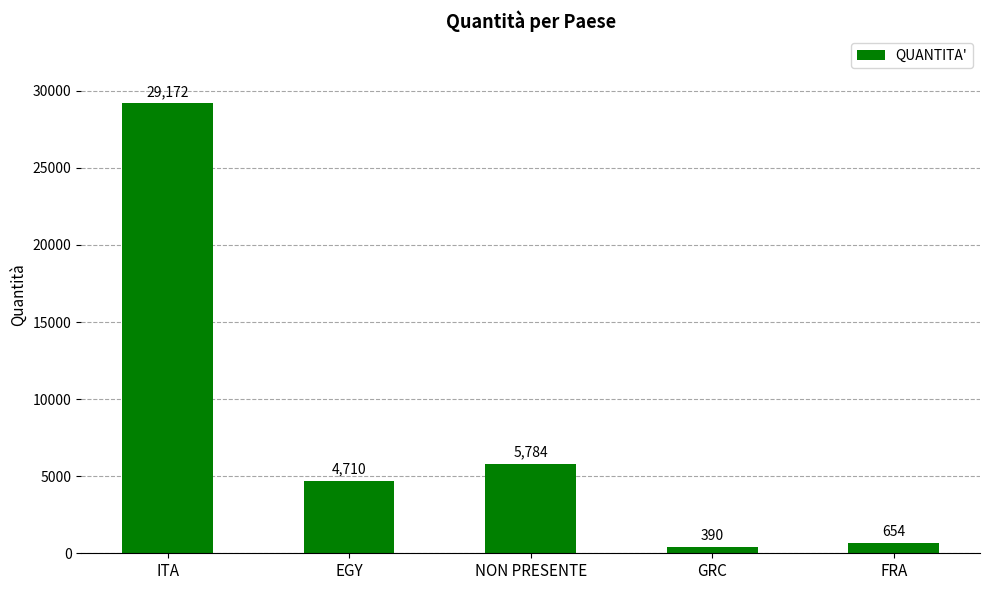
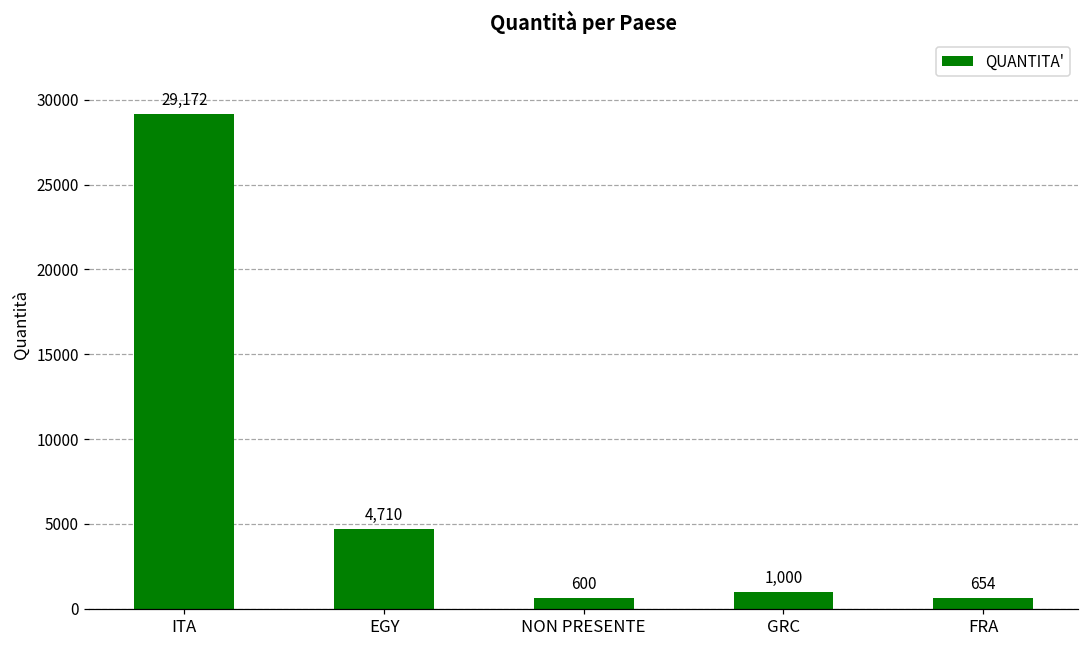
  {
    "ITA": "29,172",
    "EGY": "4,710",
-   "NON PRESENTE": "5,784",
-   "GRC": "390",
+   "NON PRESENTE": "600",
+   "GRC": "1,000",
    "FRA": "654"
  }
